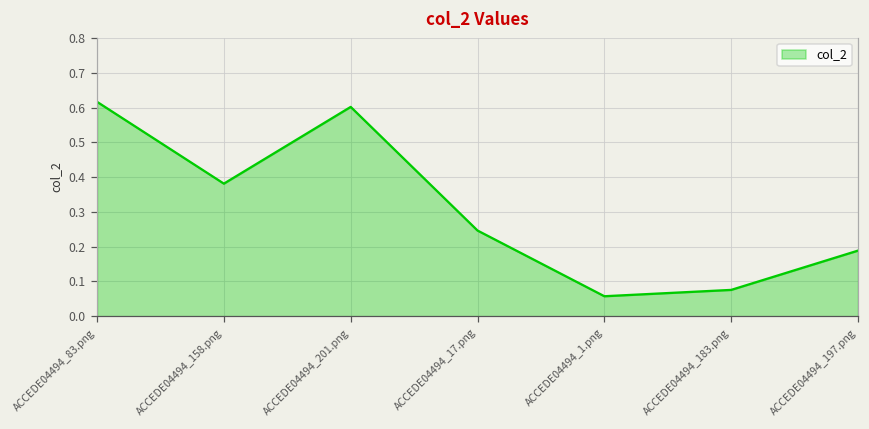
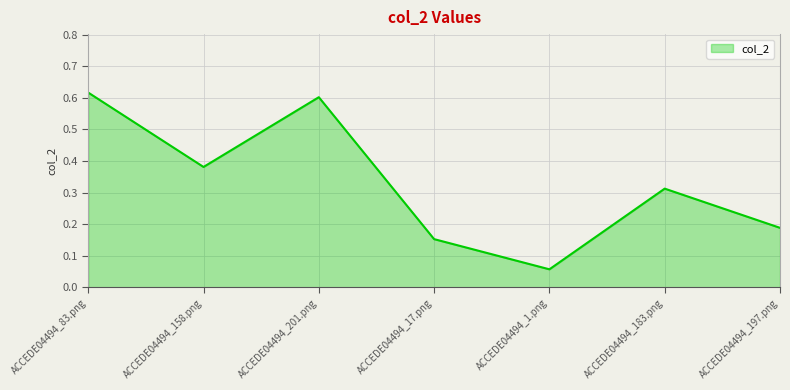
  {
    "ACCEDE04494_83.png": 0.62,
    "ACCEDE04494_158.png": 0.38,
    "ACCEDE04494_201.png": 0.60,
-   "ACCEDE04494_17.png": 0.25,
+   "ACCEDE04494_17.png": 0.15,
    "ACCEDE04494_1.png": 0.06,
-   "ACCEDE04494_183.png": 0.08,
+   "ACCEDE04494_183.png": 0.31,
    "ACCEDE04494_197.png": 0.19
  }
